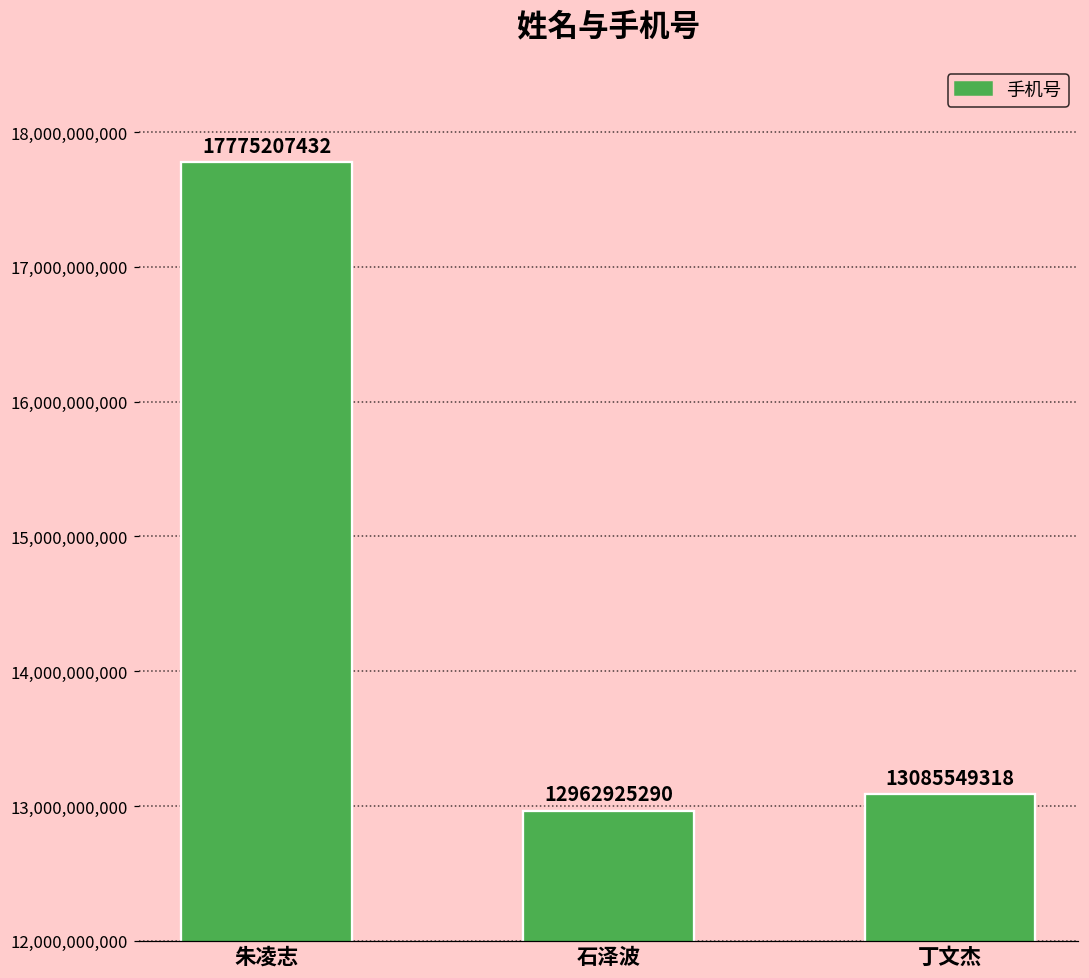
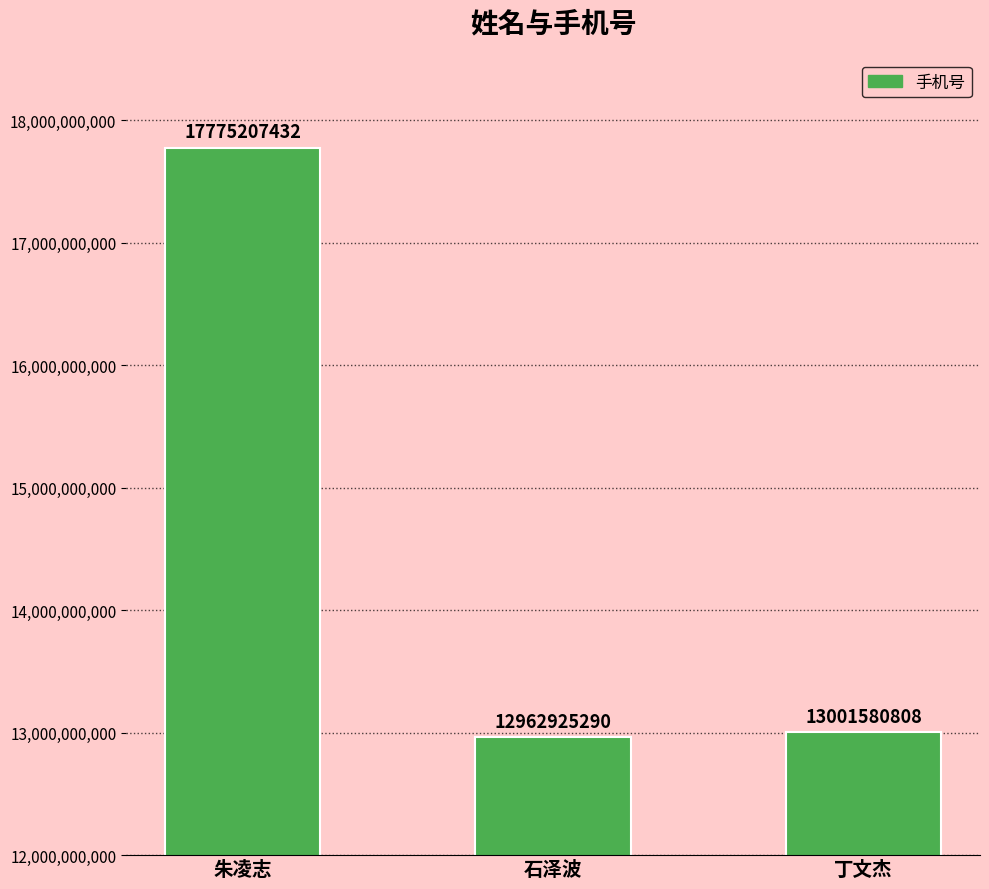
  {
    "朱凌志": 17775207432,
    "石泽波": 12962925290,
-   "丁文杰": 13085549318
+   "丁文杰": 13001580808
  }
